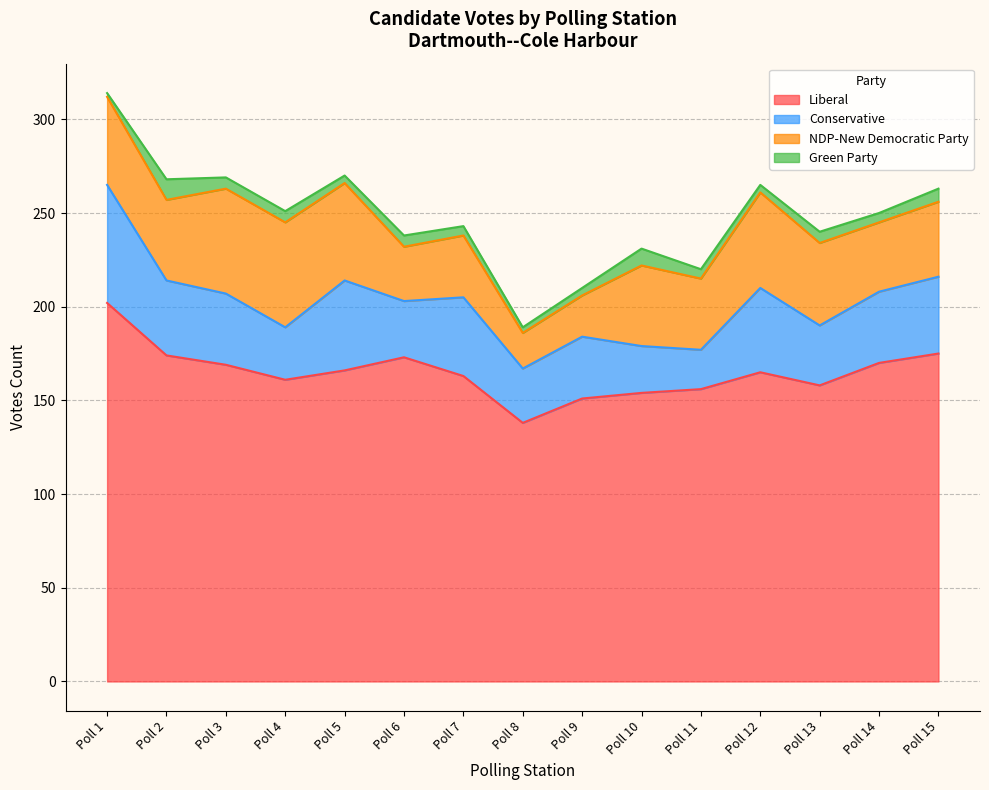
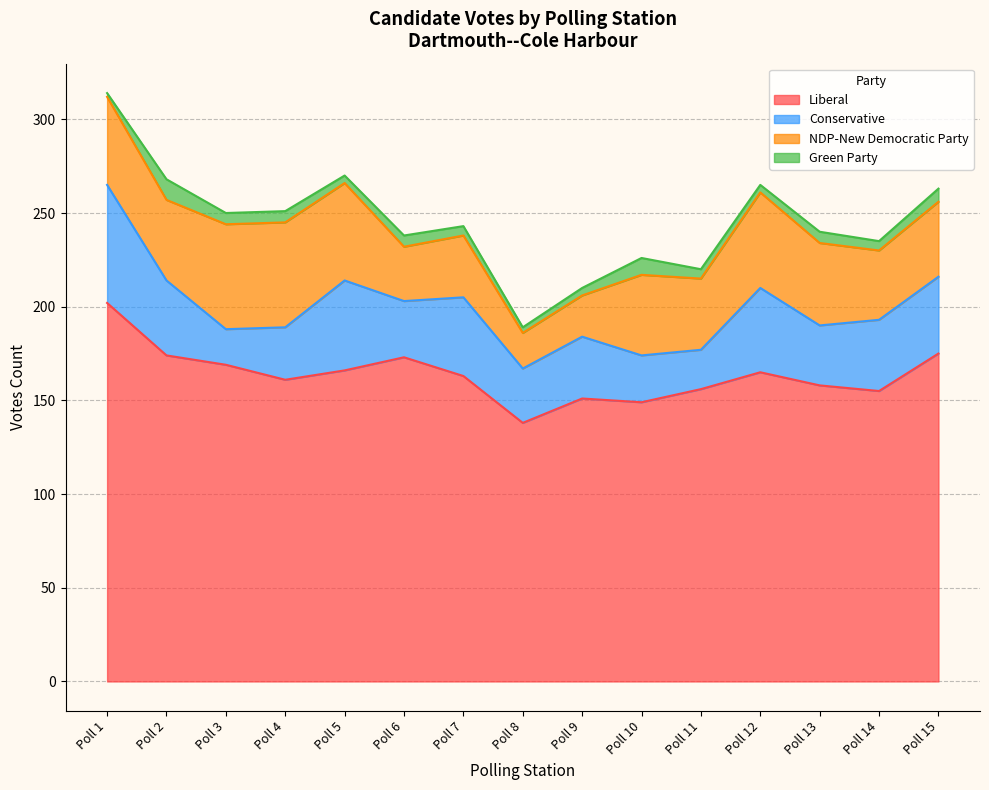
  {
    "Liberal": {
      "Poll 1": 202,
      "Poll 2": 174,
      "Poll 3": 169,
      "Poll 4": 161,
      "Poll 5": 166,
      "Poll 6": 173,
      "Poll 7": 163,
      "Poll 8": 138,
      "Poll 9": 151,
-     "Poll 10": 154,
+     "Poll 10": 149,
      "Poll 11": 156,
      "Poll 12": 165,
      "Poll 13": 158,
-     "Poll 14": 170,
+     "Poll 14": 155,
      "Poll 15": 175
    },
    "Conservative": {
      "Poll 1": 63,
      "Poll 2": 40,
-     "Poll 3": 38,
+     "Poll 3": 19,
      "Poll 4": 28,
      "Poll 5": 48,
      "Poll 6": 30,
      "Poll 7": 42,
      "Poll 8": 29,
      "Poll 9": 33,
      "Poll 10": 25,
      "Poll 11": 21,
      "Poll 12": 45,
      "Poll 13": 32,
      "Poll 14": 38,
      "Poll 15": 41
    },
    "NDP-New Democratic Party": {
      "Poll 1": 47,
      "Poll 2": 43,
      "Poll 3": 56,
      "Poll 4": 56,
      "Poll 5": 52,
      "Poll 6": 29,
      "Poll 7": 33,
      "Poll 8": 19,
      "Poll 9": 22,
      "Poll 10": 43,
      "Poll 11": 38,
      "Poll 12": 51,
      "Poll 13": 44,
      "Poll 14": 37,
      "Poll 15": 40
    },
    "Green Party": {
      "Poll 1": 2,
      "Poll 2": 11,
      "Poll 3": 6,
      "Poll 4": 6,
      "Poll 5": 4,
      "Poll 6": 6,
      "Poll 7": 5,
      "Poll 8": 3,
      "Poll 9": 4,
      "Poll 10": 9,
      "Poll 11": 5,
      "Poll 12": 4,
      "Poll 13": 6,
      "Poll 14": 5,
      "Poll 15": 7
    }
  }
